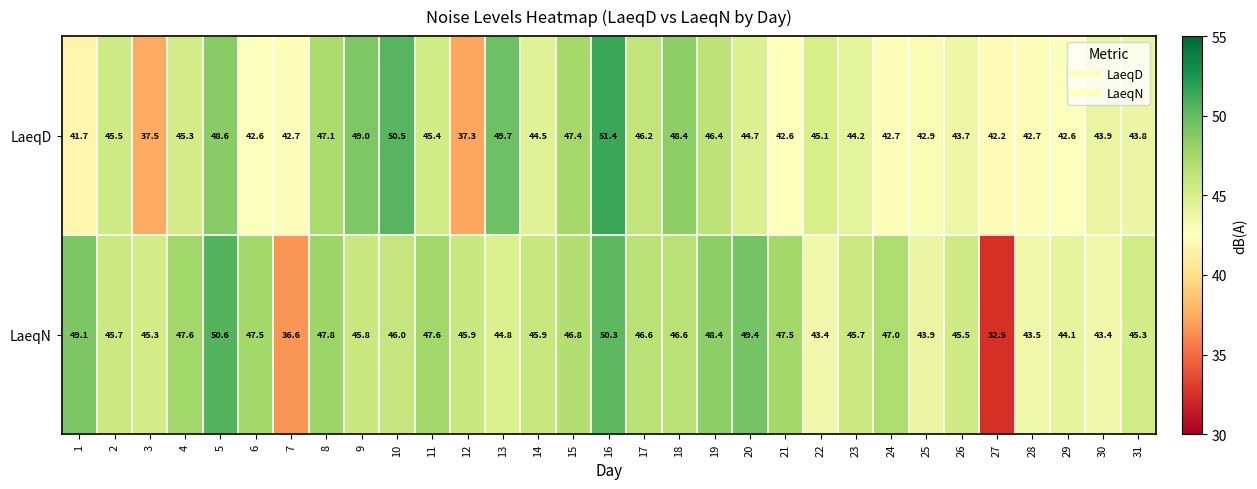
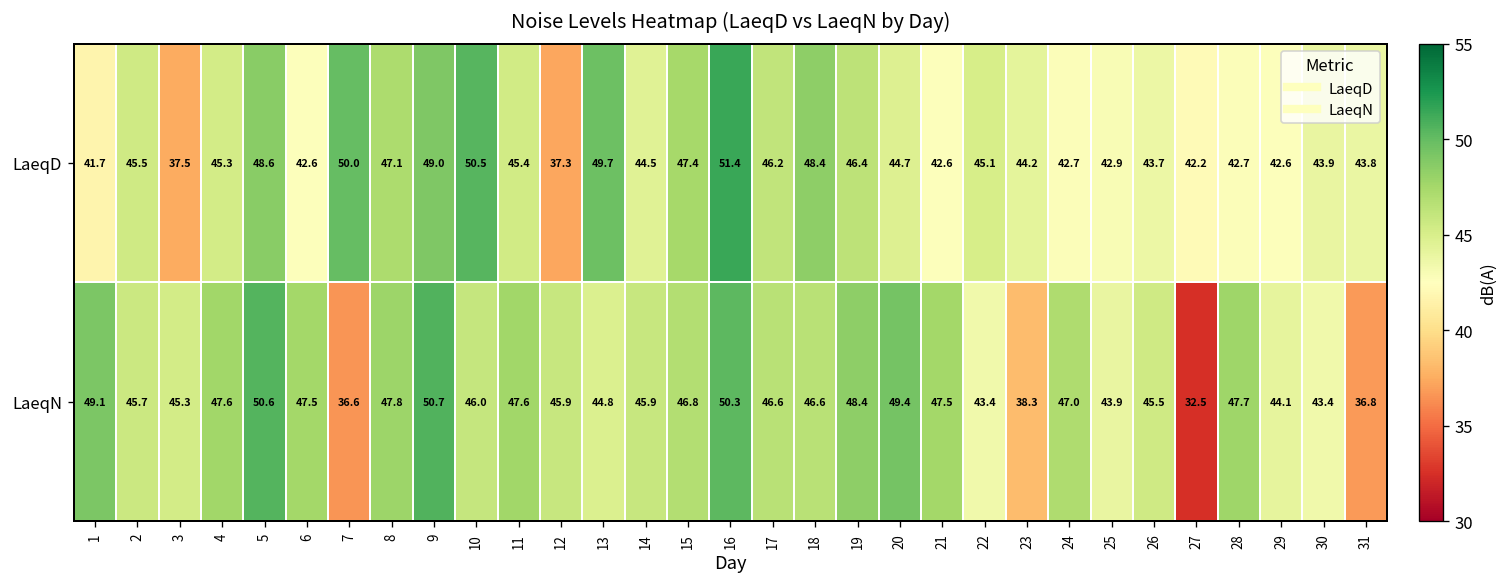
  {
    "LaeqD": {
      "1": 41.7,
      "2": 45.5,
      "3": 37.5,
      "4": 45.3,
      "5": 48.6,
      "6": 42.6,
-     "7": 42.7,
+     "7": 50.0,
      "8": 47.1,
      "9": 49.0,
      "10": 50.5,
      "11": 45.4,
      "12": 37.3,
      "13": 49.7,
      "14": 44.5,
      "15": 47.4,
      "16": 51.4,
      "17": 46.2,
      "18": 48.4,
      "19": 46.4,
      "20": 44.7,
      "21": 42.6,
      "22": 45.1,
      "23": 44.2,
      "24": 42.7,
      "25": 42.9,
      "26": 43.7,
      "27": 42.2,
      "28": 42.7,
      "29": 42.6,
      "30": 43.9,
      "31": 43.8
    },
    "LaeqN": {
      "1": 49.1,
      "2": 45.7,
      "3": 45.3,
      "4": 47.6,
      "5": 50.6,
      "6": 47.5,
      "7": 36.6,
      "8": 47.8,
-     "9": 45.8,
+     "9": 50.7,
      "10": 46.0,
      "11": 47.6,
      "12": 45.9,
      "13": 44.8,
      "14": 45.9,
      "15": 46.8,
      "16": 50.3,
      "17": 46.6,
      "18": 46.6,
      "19": 48.4,
      "20": 49.4,
      "21": 47.5,
      "22": 43.4,
-     "23": 45.7,
+     "23": 38.3,
      "24": 47.0,
      "25": 43.9,
      "26": 45.5,
      "27": 32.5,
-     "28": 43.5,
+     "28": 47.7,
      "29": 44.1,
      "30": 43.4,
-     "31": 45.3
+     "31": 36.8
    }
  }
